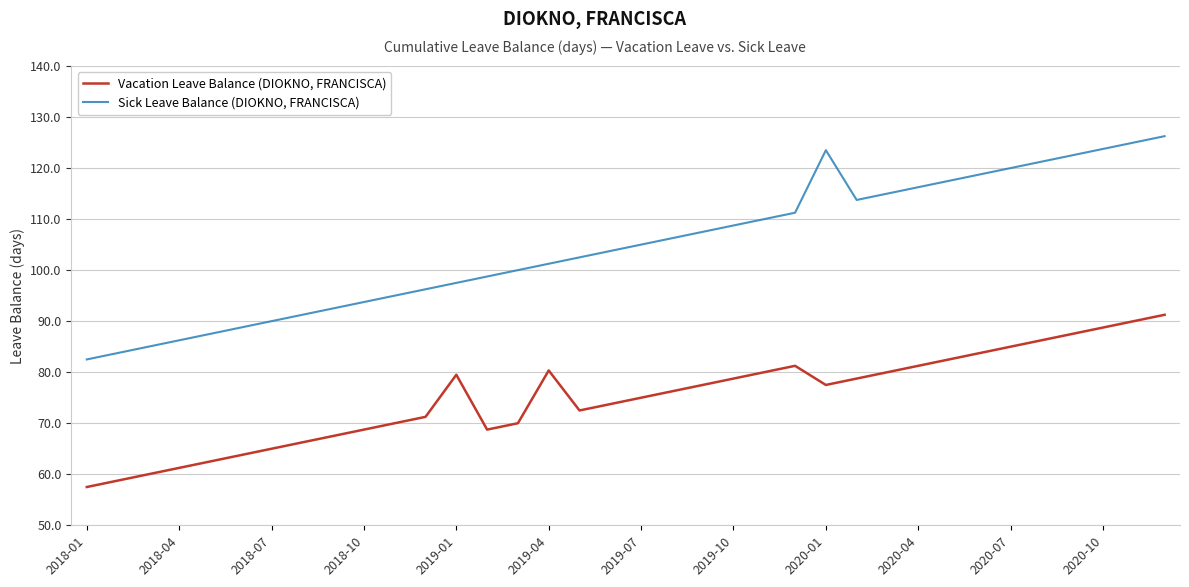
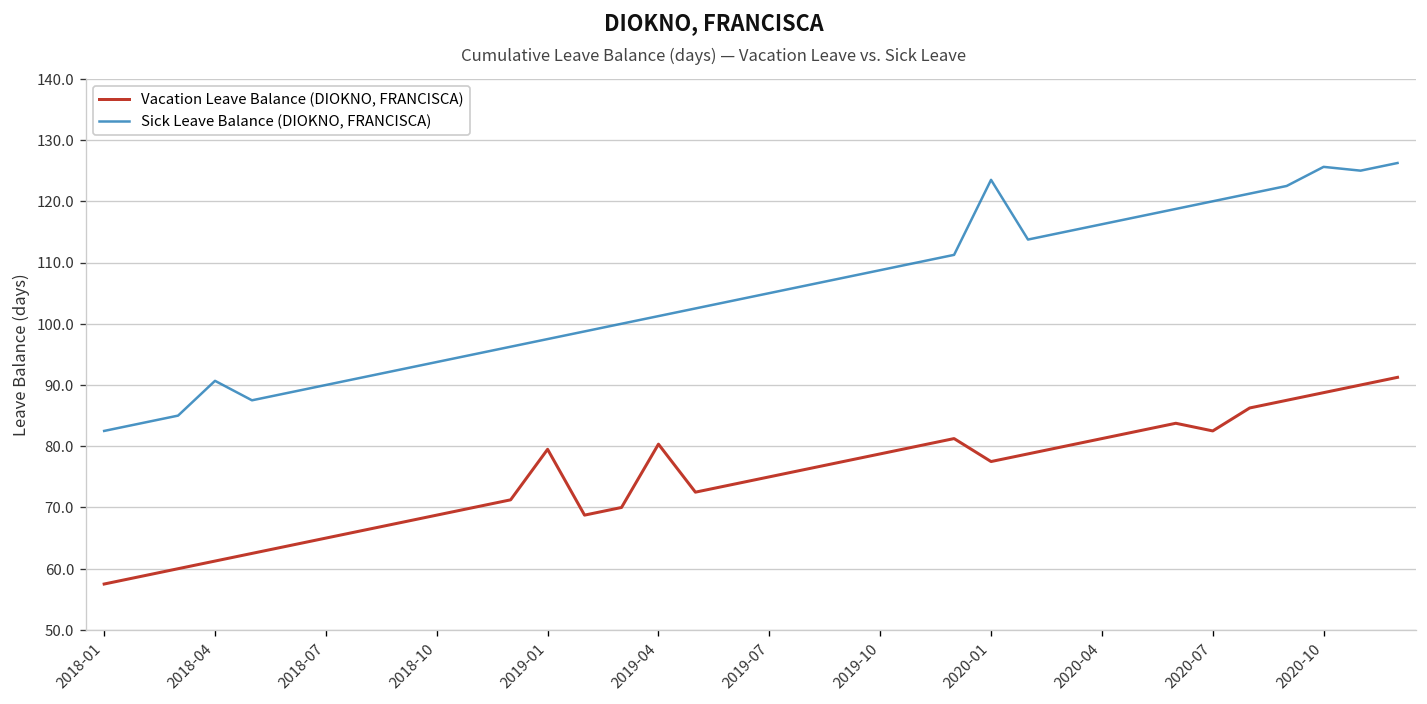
  {
    "Vacation Leave Balance (DIOKNO, FRANCISCA)": {
      "2018-01": 58,
      "2018-04": 61,
      "2018-07": 65,
      "2018-10": 69,
      "2019-01": 80,
      "2019-04": 80,
      "2019-07": 75,
      "2019-10": 79,
      "2020-01": 78,
      "2020-04": 81,
-     "2020-07": 85,
+     "2020-07": 83,
      "2020-10": 89
    },
    "Sick Leave Balance (DIOKNO, FRANCISCA)": {
      "2018-01": 83,
-     "2018-04": 86,
+     "2018-04": 91,
      "2018-07": 90,
      "2018-10": 94,
      "2019-01": 98,
      "2019-04": 101,
      "2019-07": 105,
      "2019-10": 109,
      "2020-01": 124,
      "2020-04": 116,
      "2020-07": 120,
-     "2020-10": 124
+     "2020-10": 126
    }
  }
